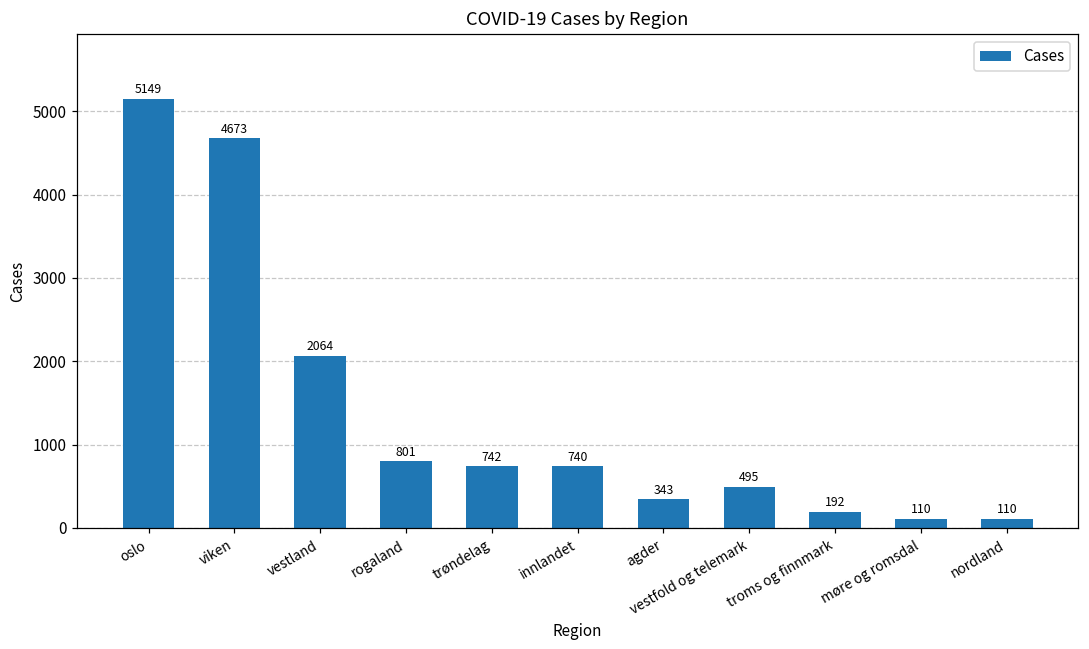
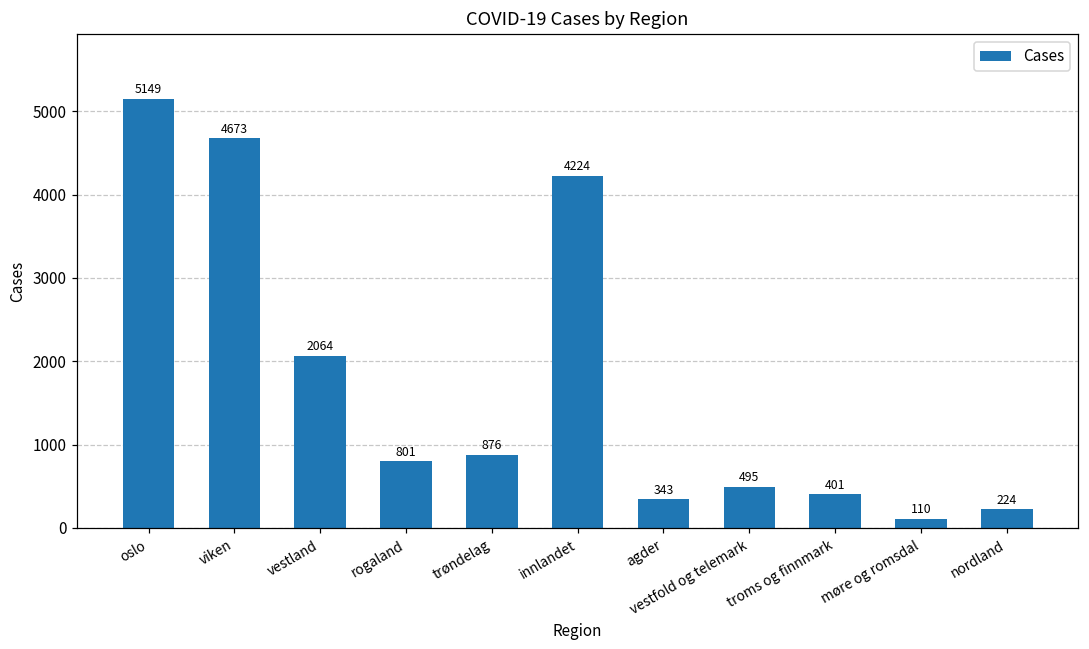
  {
    "oslo": 5149,
    "viken": 4673,
    "vestland": 2064,
    "rogaland": 801,
-   "trøndelag": 742,
-   "innlandet": 740,
+   "trøndelag": 876,
+   "innlandet": 4224,
    "agder": 343,
    "vestfold og telemark": 495,
-   "troms og finnmark": 192,
+   "troms og finnmark": 401,
    "møre og romsdal": 110,
-   "nordland": 110
+   "nordland": 224
  }
